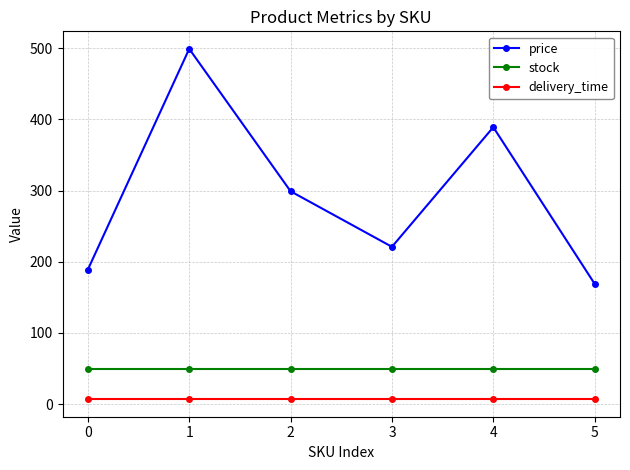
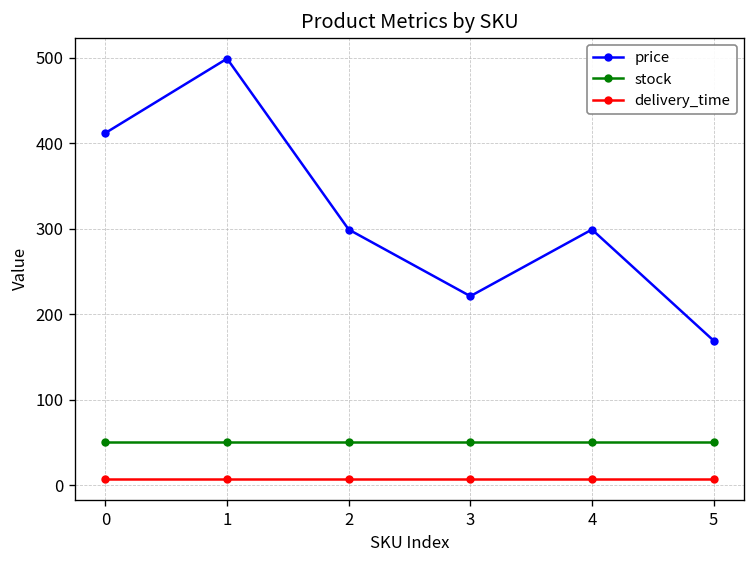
  {
    "price": {
-     "0": 190,
+     "0": 410,
      "1": 500,
      "2": 300,
      "3": 220,
-     "4": 390,
+     "4": 300,
      "5": 170
    },
    "stock": {
      "0": 50,
      "1": 50,
      "2": 50,
      "3": 50,
      "4": 50,
      "5": 50
    },
    "delivery_time": {
      "0": 10,
      "1": 10,
      "2": 10,
      "3": 10,
      "4": 10,
      "5": 10
    }
  }
